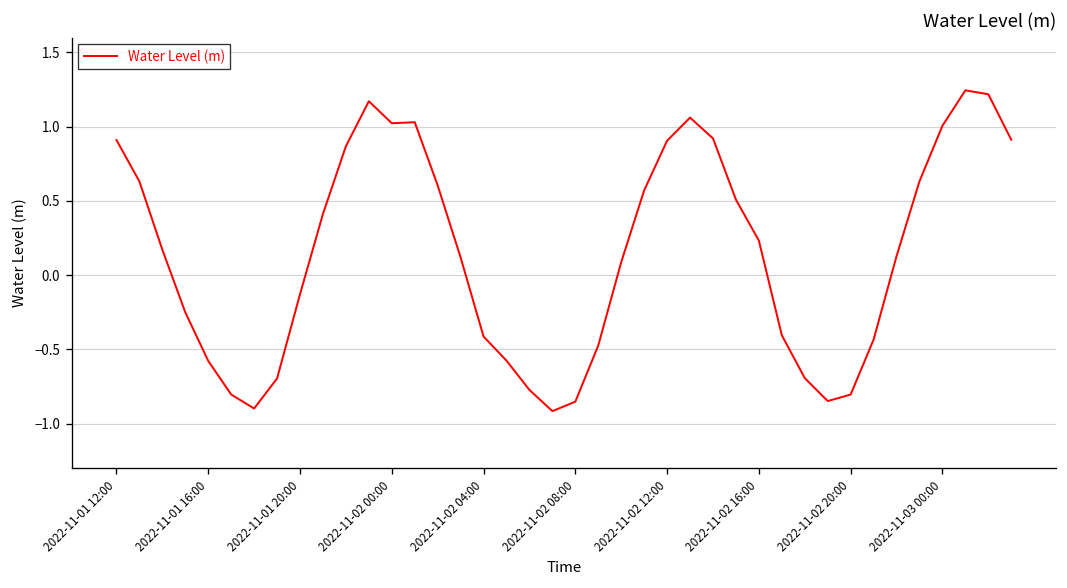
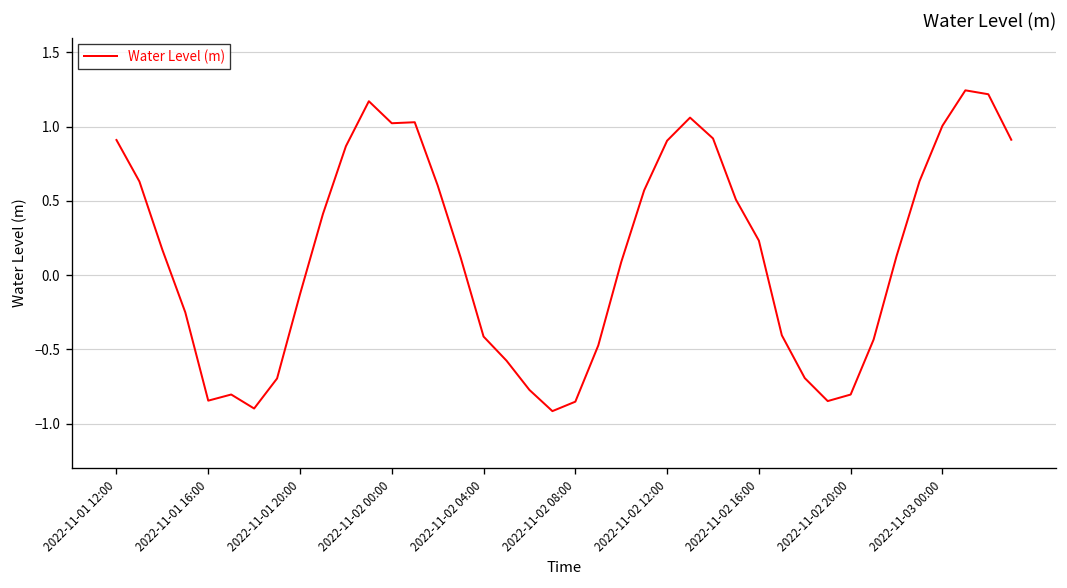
  {
    "2022-11-01 12:00": 0.91,
-   "2022-11-01 16:00": -0.58,
+   "2022-11-01 16:00": -0.85,
    "2022-11-01 20:00": -0.13,
    "2022-11-02 00:00": 1.02,
    "2022-11-02 04:00": -0.41,
    "2022-11-02 08:00": -0.85,
    "2022-11-02 12:00": 0.91,
    "2022-11-02 16:00": 0.23,
    "2022-11-02 20:00": -0.80,
    "2022-11-03 00:00": 1.01
  }
